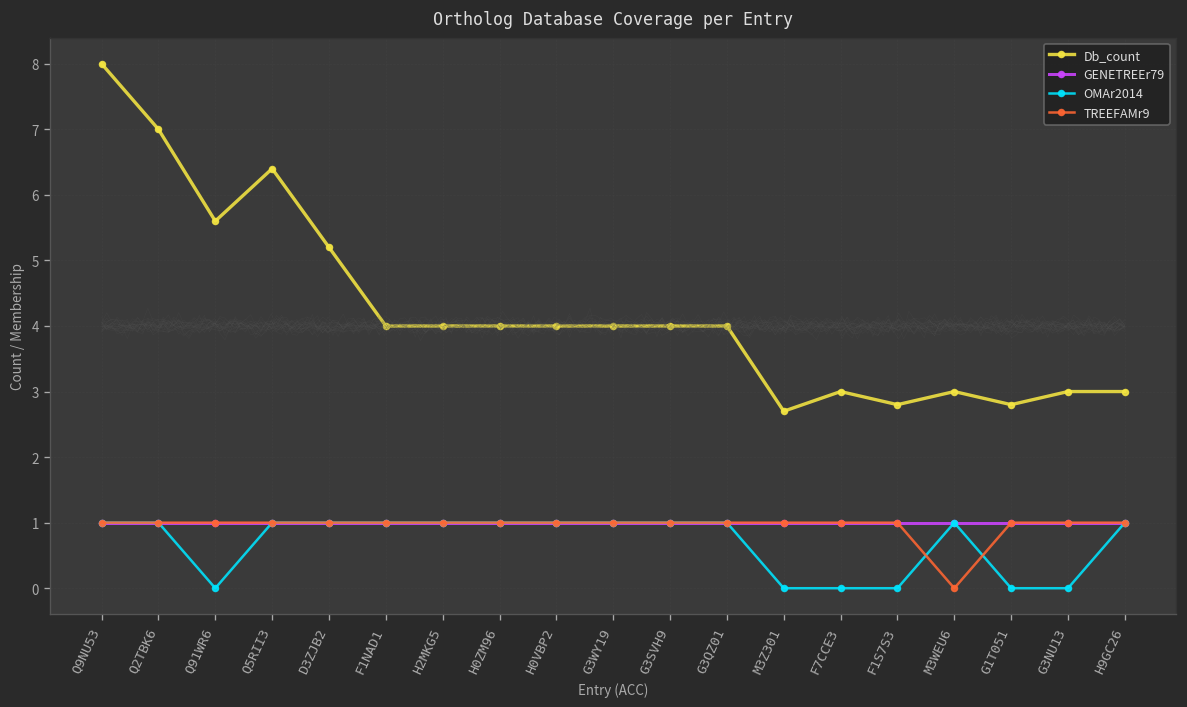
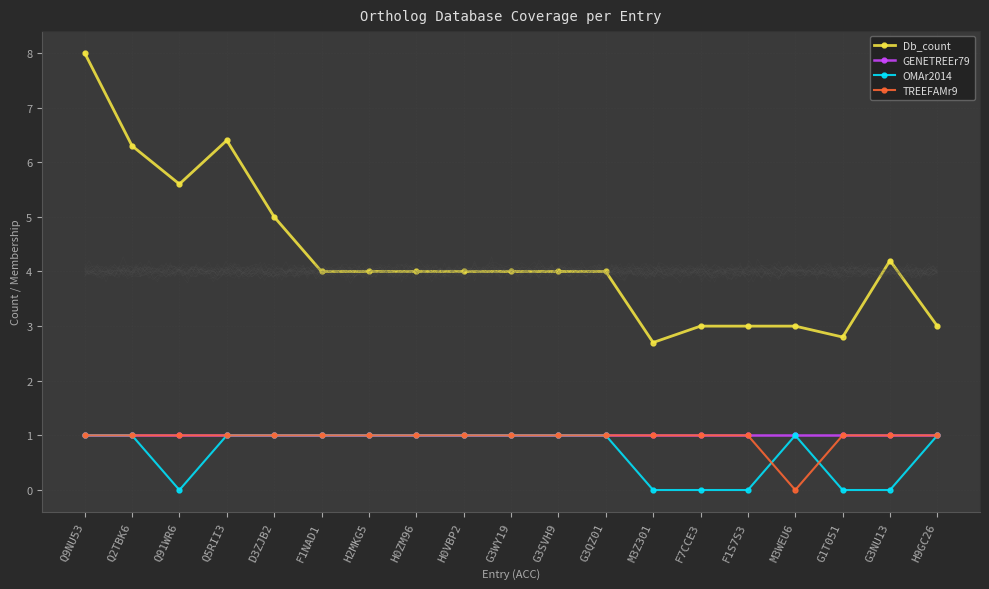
  {
    "Db_count": {
      "Q9NU53": 8.0,
-     "Q2TBK6": 7.0,
+     "Q2TBK6": 6.3,
      "Q91WR6": 5.6,
      "Q5RII3": 6.4,
-     "D3ZJB2": 5.2,
+     "D3ZJB2": 5.0,
      "M3Z301": 2.7,
      "F7CCE3": 3.0,
-     "F1S7S3": 2.8,
+     "F1S7S3": 3.0,
      "M3WEU6": 3.0,
      "G1T051": 2.8,
-     "G3NU13": 3.0,
+     "G3NU13": 4.2,
      "H9GC26": 3.0
    },
    "OMAr2014": {
      "Q91WR6": 0.0,
      "M3Z301": 0.0,
      "F7CCE3": 0.0,
      "F1S7S3": 0.0,
      "G1T051": 0.0,
      "G3NU13": 0.0
    },
    "TREEFAMr9": {
      "M3WEU6": 0.0
    }
  }
